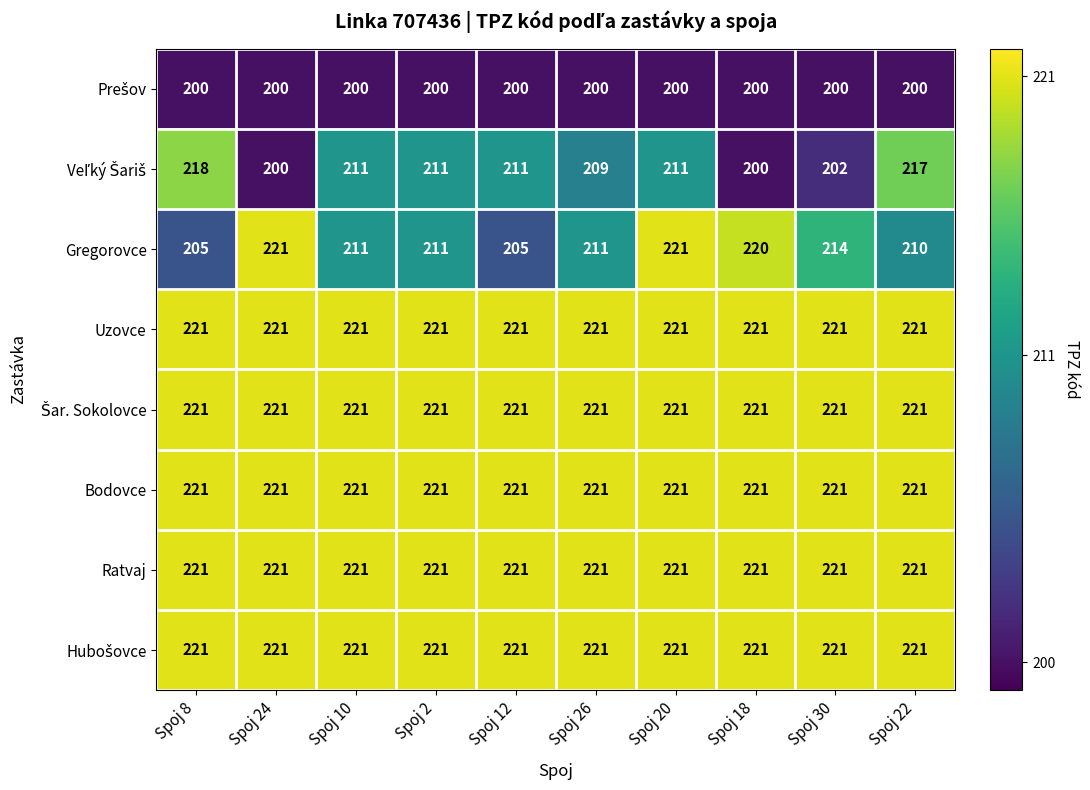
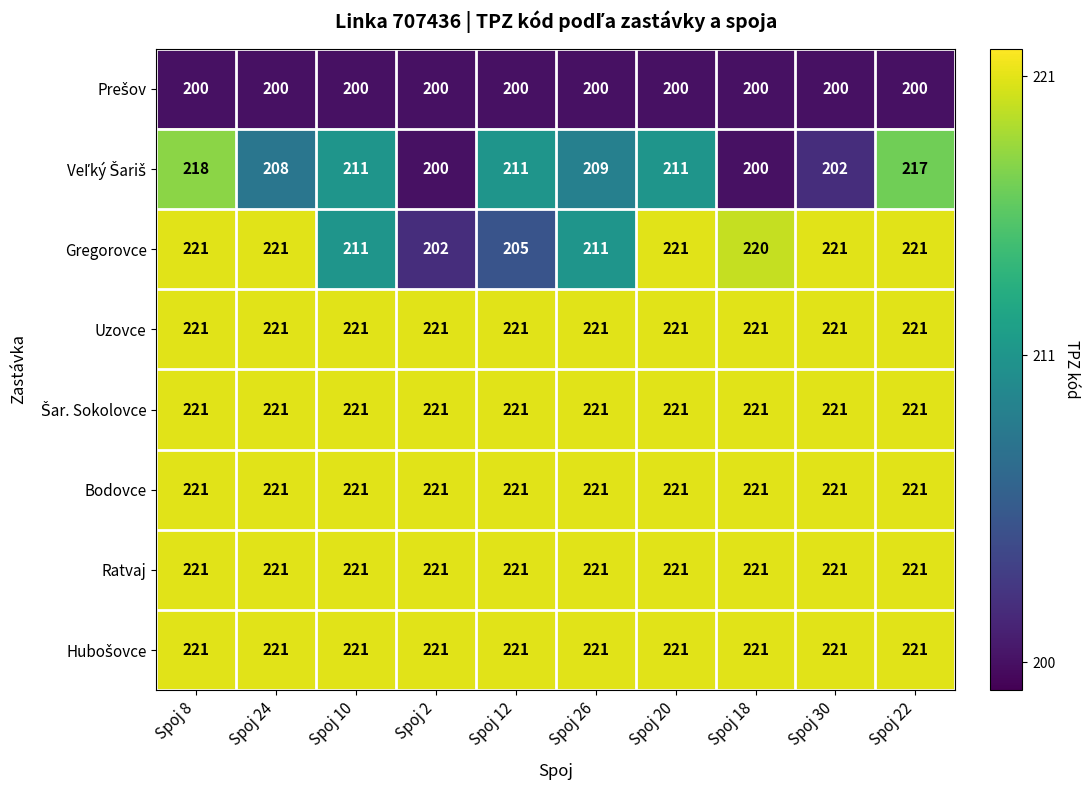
  {
    "Prešov": {
      "Spoj 8": 200,
      "Spoj 24": 200,
      "Spoj 10": 200,
      "Spoj 2": 200,
      "Spoj 12": 200,
      "Spoj 26": 200,
      "Spoj 20": 200,
      "Spoj 18": 200,
      "Spoj 30": 200,
      "Spoj 22": 200
    },
    "Veľký Šariš": {
      "Spoj 8": 218,
-     "Spoj 24": 200,
+     "Spoj 24": 208,
      "Spoj 10": 211,
-     "Spoj 2": 211,
+     "Spoj 2": 200,
      "Spoj 12": 211,
      "Spoj 26": 209,
      "Spoj 20": 211,
      "Spoj 18": 200,
      "Spoj 30": 202,
      "Spoj 22": 217
    },
    "Gregorovce": {
-     "Spoj 8": 205,
+     "Spoj 8": 221,
      "Spoj 24": 221,
      "Spoj 10": 211,
-     "Spoj 2": 211,
+     "Spoj 2": 202,
      "Spoj 12": 205,
      "Spoj 26": 211,
      "Spoj 20": 221,
      "Spoj 18": 220,
-     "Spoj 30": 214,
-     "Spoj 22": 210
+     "Spoj 30": 221,
+     "Spoj 22": 221
    },
    "Uzovce": {
      "Spoj 8": 221,
      "Spoj 24": 221,
      "Spoj 10": 221,
      "Spoj 2": 221,
      "Spoj 12": 221,
      "Spoj 26": 221,
      "Spoj 20": 221,
      "Spoj 18": 221,
      "Spoj 30": 221,
      "Spoj 22": 221
    },
    "Šar. Sokolovce": {
      "Spoj 8": 221,
      "Spoj 24": 221,
      "Spoj 10": 221,
      "Spoj 2": 221,
      "Spoj 12": 221,
      "Spoj 26": 221,
      "Spoj 20": 221,
      "Spoj 18": 221,
      "Spoj 30": 221,
      "Spoj 22": 221
    },
    "Bodovce": {
      "Spoj 8": 221,
      "Spoj 24": 221,
      "Spoj 10": 221,
      "Spoj 2": 221,
      "Spoj 12": 221,
      "Spoj 26": 221,
      "Spoj 20": 221,
      "Spoj 18": 221,
      "Spoj 30": 221,
      "Spoj 22": 221
    },
    "Ratvaj": {
      "Spoj 8": 221,
      "Spoj 24": 221,
      "Spoj 10": 221,
      "Spoj 2": 221,
      "Spoj 12": 221,
      "Spoj 26": 221,
      "Spoj 20": 221,
      "Spoj 18": 221,
      "Spoj 30": 221,
      "Spoj 22": 221
    },
    "Hubošovce": {
      "Spoj 8": 221,
      "Spoj 24": 221,
      "Spoj 10": 221,
      "Spoj 2": 221,
      "Spoj 12": 221,
      "Spoj 26": 221,
      "Spoj 20": 221,
      "Spoj 18": 221,
      "Spoj 30": 221,
      "Spoj 22": 221
    }
  }
